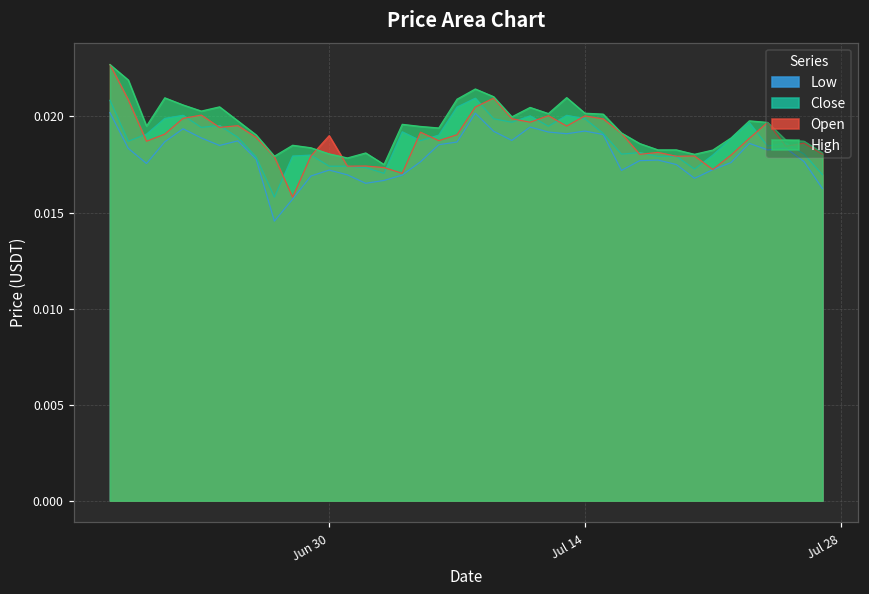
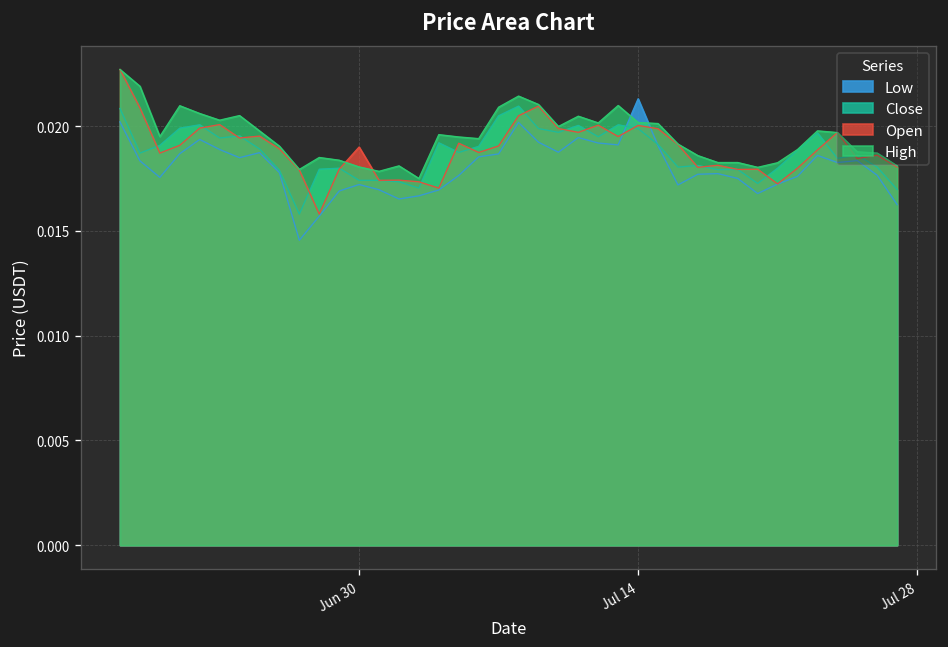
  {
    "Low": {
      "Jun 30": 0.0172,
-     "Jul 14": 0.0192
+     "Jul 14": 0.0213
    },
    "Open": {
      "Jun 30": 0.0190
    }
  }
